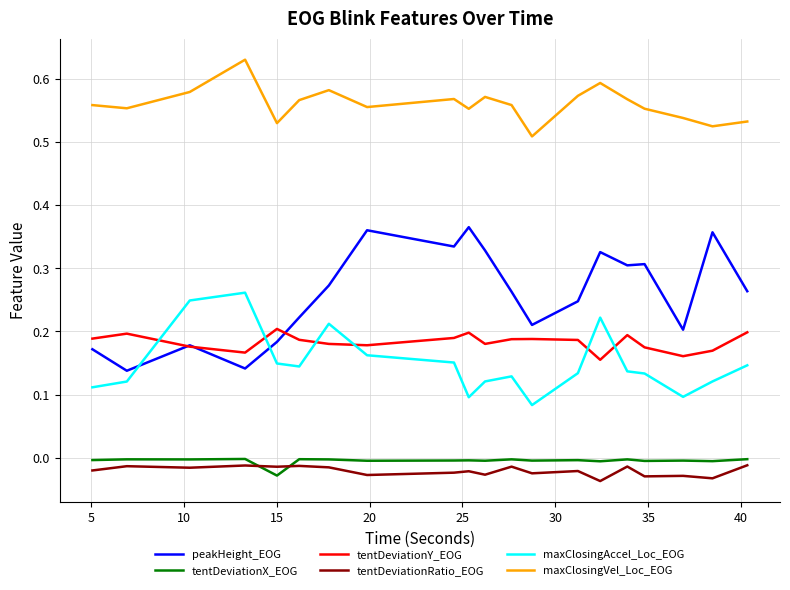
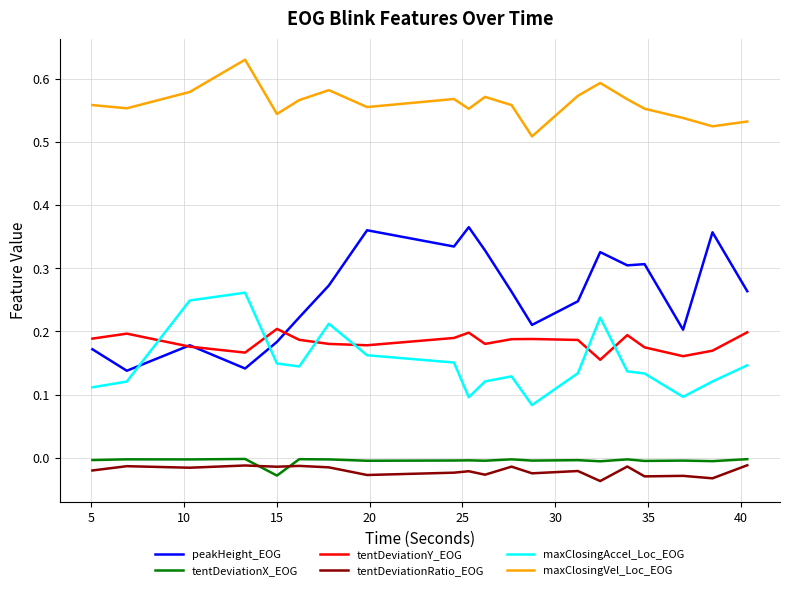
  {
    "peakHeight_EOG": {
      "15": 0.18
    },
    "tentDeviationX_EOG": {
      "15": -0.03
    },
    "tentDeviationY_EOG": {
      "15": 0.20
    },
    "tentDeviationRatio_EOG": {
      "15": -0.01
    },
    "maxClosingAccel_Loc_EOG": {
      "15": 0.15
    },
    "maxClosingVel_Loc_EOG": {
-     "15": 0.53
+     "15": 0.54
    }
  }
